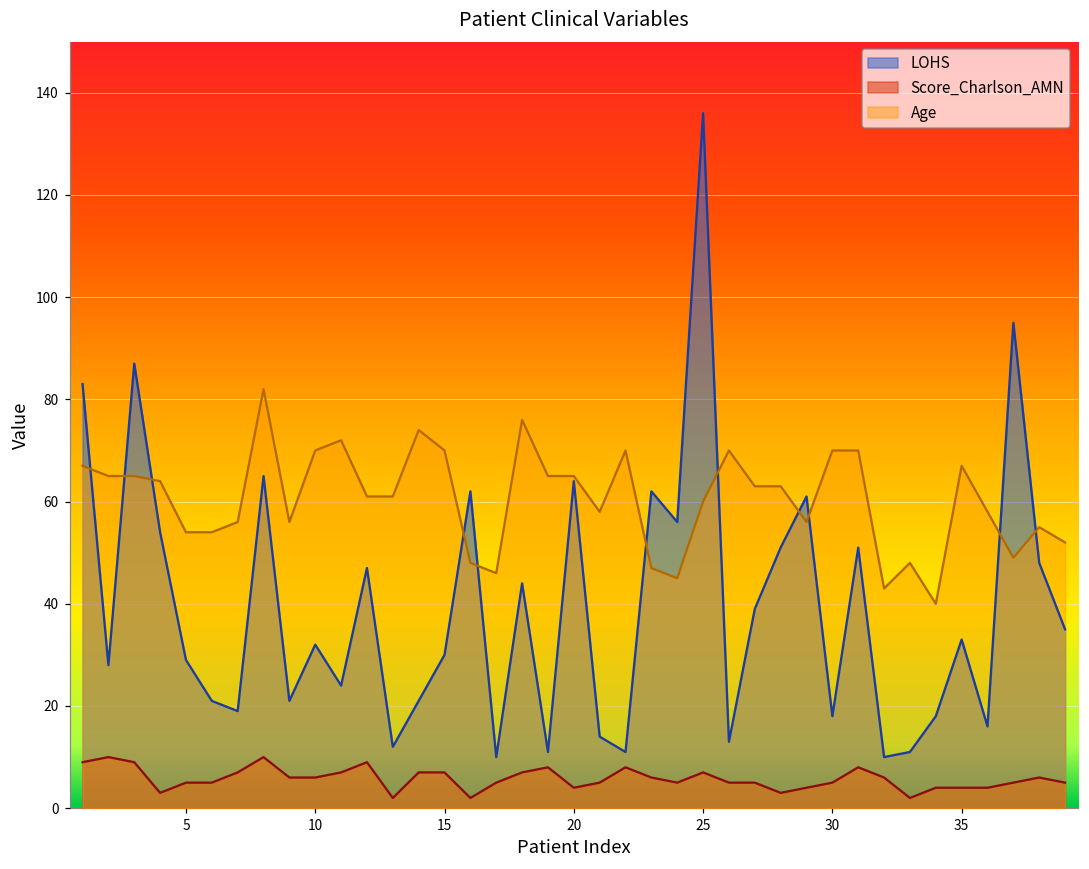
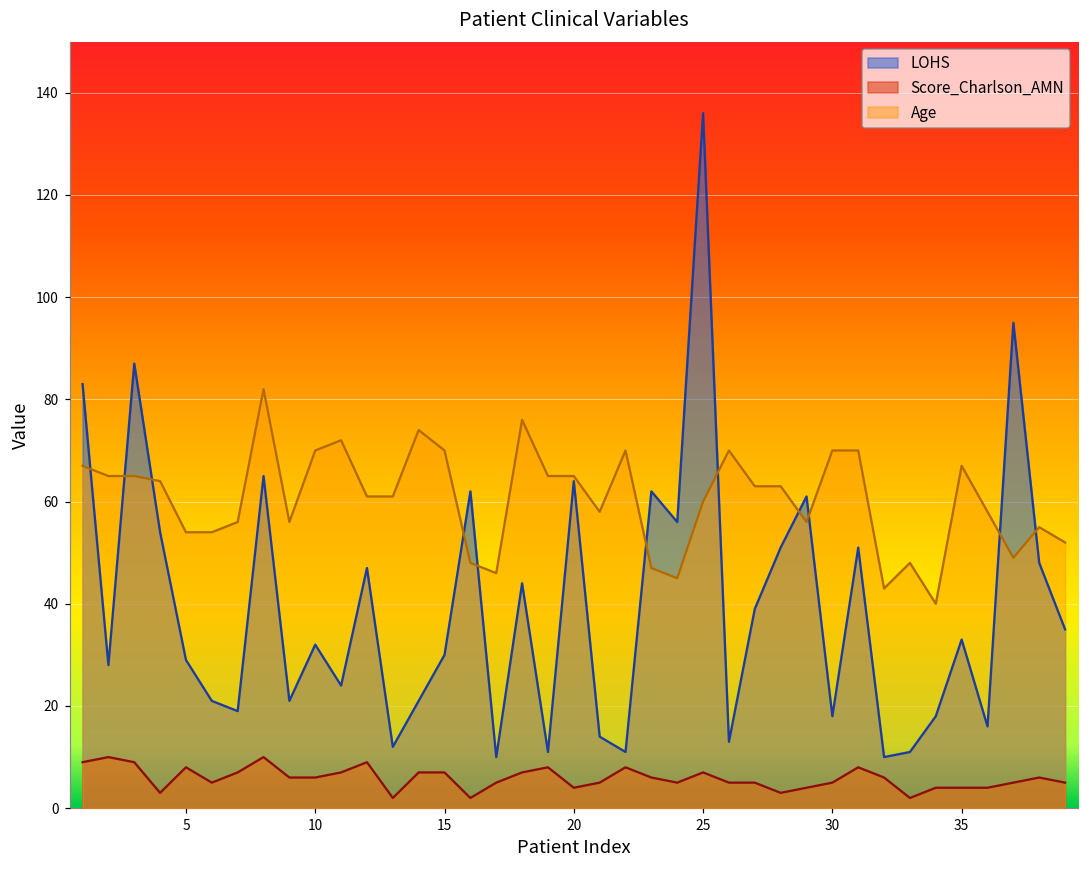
  {
    "LOHS": {
      "5": 29,
      "10": 32,
      "15": 30,
      "20": 64,
      "25": 136,
      "30": 18,
      "35": 33
    },
    "Score_Charlson_AMN": {
-     "5": 5,
+     "5": 8,
      "10": 6,
      "15": 7,
      "20": 4,
      "25": 7,
      "30": 5,
      "35": 4
    },
    "Age": {
      "5": 54,
      "10": 70,
      "15": 70,
      "20": 65,
      "25": 60,
      "30": 70,
      "35": 67
    }
  }
